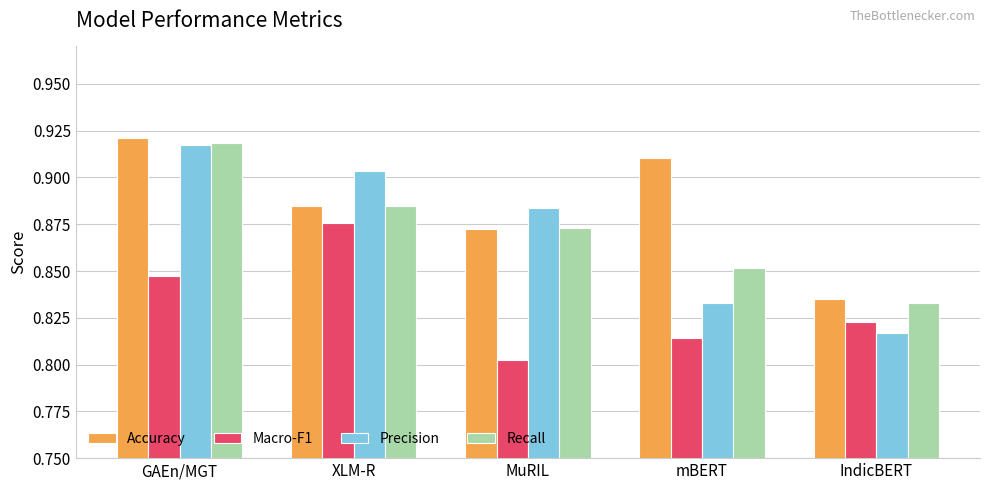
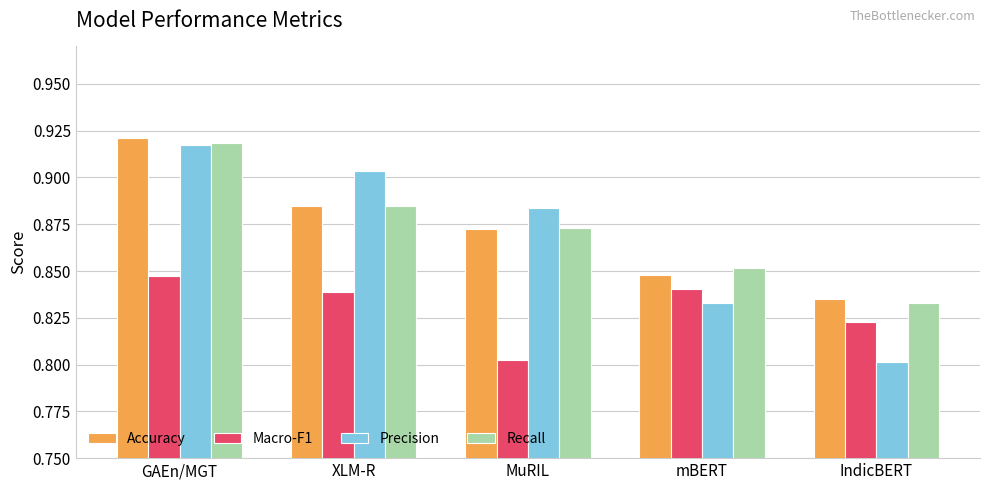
  {
    "Accuracy": {
      "GAEn/MGT": 0.921,
      "XLM-R": 0.885,
      "MuRIL": 0.872,
-     "mBERT": 0.911,
+     "mBERT": 0.848,
      "IndicBERT": 0.835
    },
    "Macro-F1": {
      "GAEn/MGT": 0.847,
-     "XLM-R": 0.876,
+     "XLM-R": 0.839,
      "MuRIL": 0.802,
-     "mBERT": 0.814,
+     "mBERT": 0.840,
      "IndicBERT": 0.823
    },
    "Precision": {
      "GAEn/MGT": 0.917,
      "XLM-R": 0.903,
      "MuRIL": 0.884,
      "mBERT": 0.833,
-     "IndicBERT": 0.817
+     "IndicBERT": 0.801
    },
    "Recall": {
      "GAEn/MGT": 0.918,
      "XLM-R": 0.885,
      "MuRIL": 0.873,
      "mBERT": 0.851,
      "IndicBERT": 0.833
    }
  }
